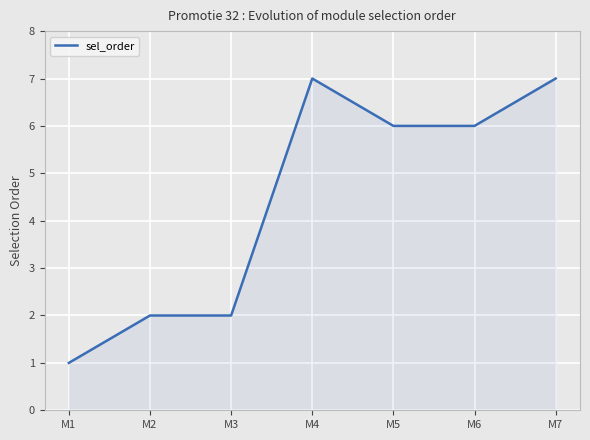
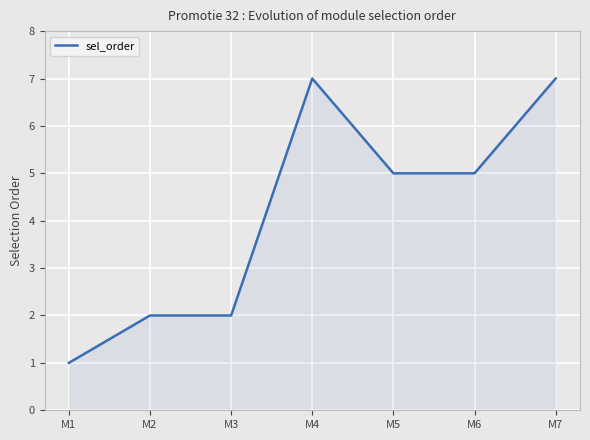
  {
    "M1": 1,
    "M2": 2,
    "M3": 2,
    "M4": 7,
-   "M5": 6,
-   "M6": 6,
+   "M5": 5,
+   "M6": 5,
    "M7": 7
  }
